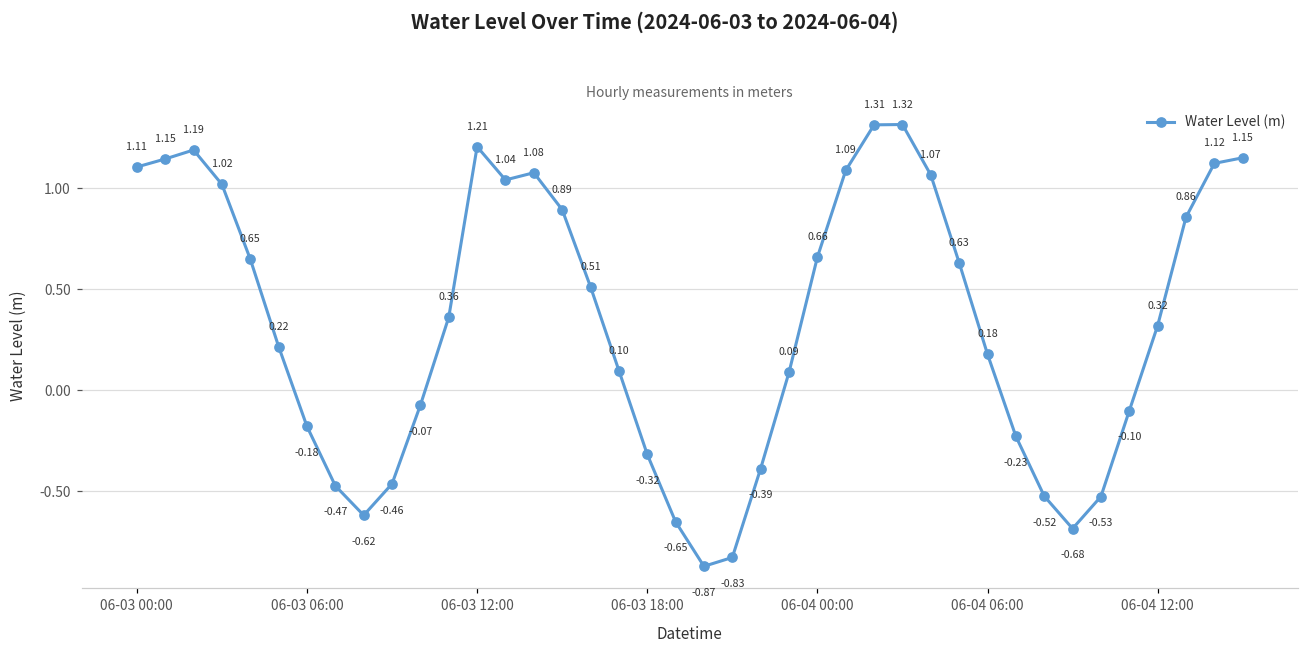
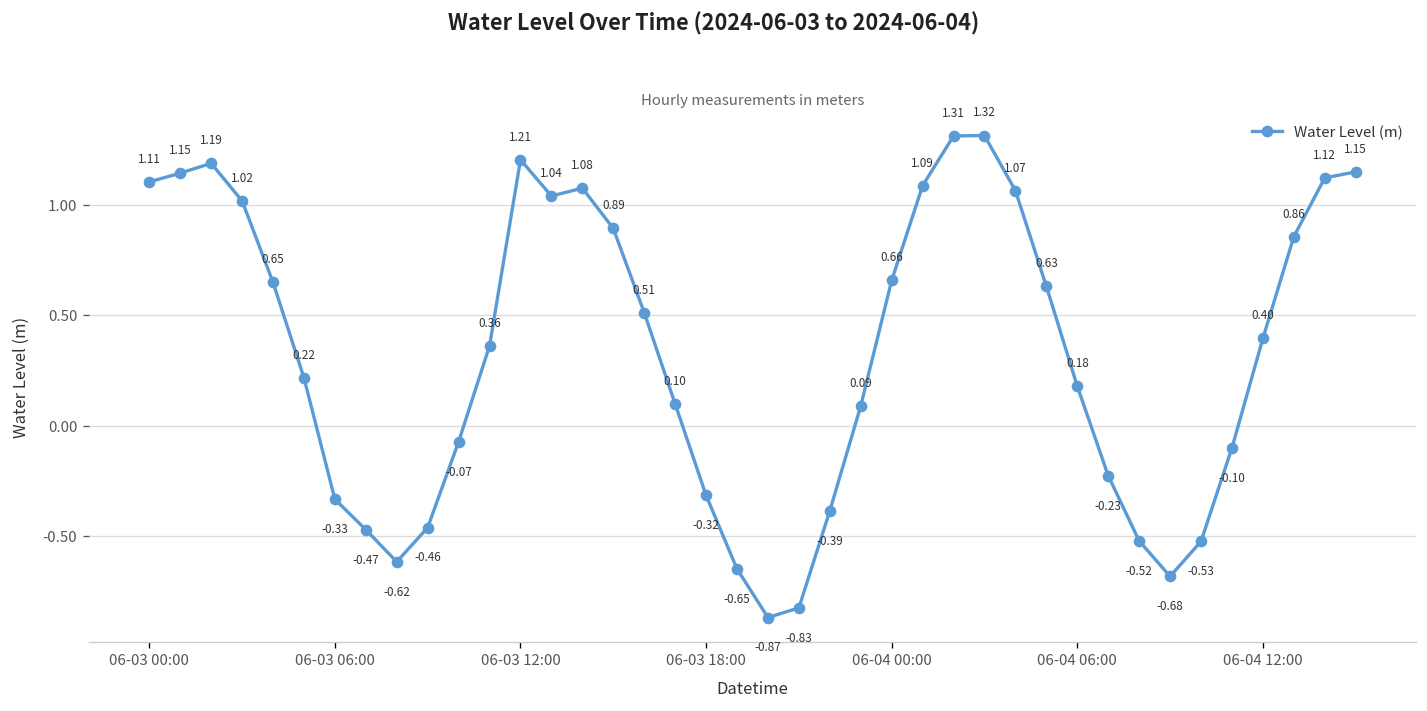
  {
    "06-03 00:00": 1.11,
-   "06-03 06:00": -0.18,
+   "06-03 06:00": -0.33,
    "06-03 12:00": 1.21,
    "06-03 18:00": -0.32,
    "06-04 00:00": 0.66,
    "06-04 06:00": 0.18,
-   "06-04 12:00": 0.32
+   "06-04 12:00": 0.40
  }
